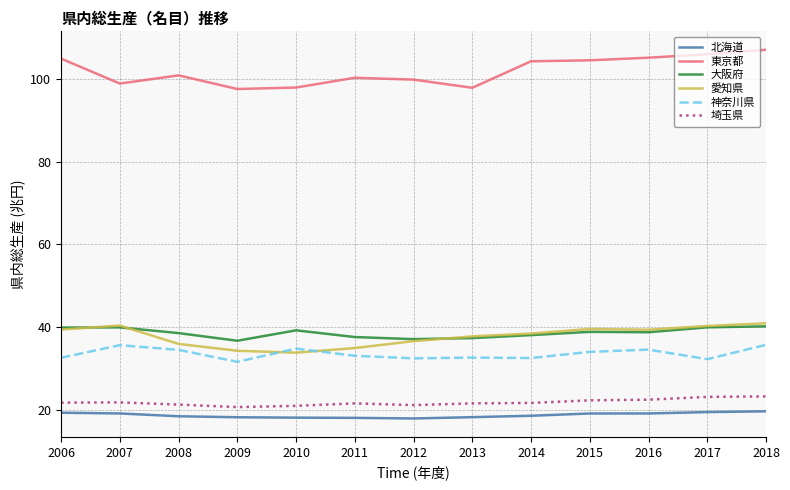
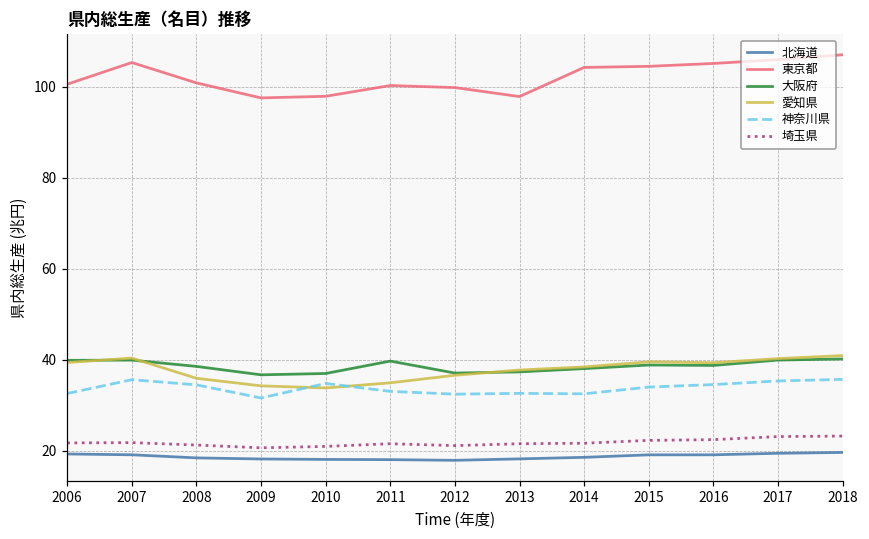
  {
    "北海道": {
      "2006": 19,
      "2007": 19,
      "2008": 18,
      "2009": 18,
      "2010": 18,
      "2011": 18,
      "2012": 18,
      "2013": 18,
      "2014": 19,
      "2015": 19,
      "2016": 19,
      "2017": 19,
      "2018": 20
    },
    "東京都": {
-     "2006": 105,
-     "2007": 99,
+     "2006": 101,
+     "2007": 105,
      "2008": 101,
      "2009": 98,
      "2010": 98,
      "2011": 100,
      "2012": 100,
      "2013": 98,
      "2014": 104,
      "2015": 104,
      "2016": 105,
      "2018": 107
    },
    "大阪府": {
      "2008": 39,
      "2009": 37,
-     "2010": 39,
-     "2011": 38,
+     "2010": 37,
+     "2011": 40,
      "2015": 39,
      "2018": 40
    },
    "愛知県": {
      "2008": 36,
      "2009": 34,
      "2010": 34,
      "2011": 35,
      "2015": 40,
      "2018": 41
    },
    "神奈川県": {
      "2006": 33,
      "2007": 36,
      "2008": 35,
      "2009": 32,
      "2010": 35,
      "2011": 33,
      "2012": 32,
      "2013": 33,
      "2014": 33,
      "2015": 34,
      "2016": 35,
-     "2017": 32,
+     "2017": 35,
      "2018": 36
    },
    "埼玉県": {
      "2006": 22,
      "2007": 22,
      "2008": 21,
      "2009": 21,
      "2010": 21,
      "2011": 22,
      "2012": 21,
      "2013": 22,
      "2014": 22,
      "2015": 22,
      "2016": 22,
      "2017": 23,
      "2018": 23
    }
  }
